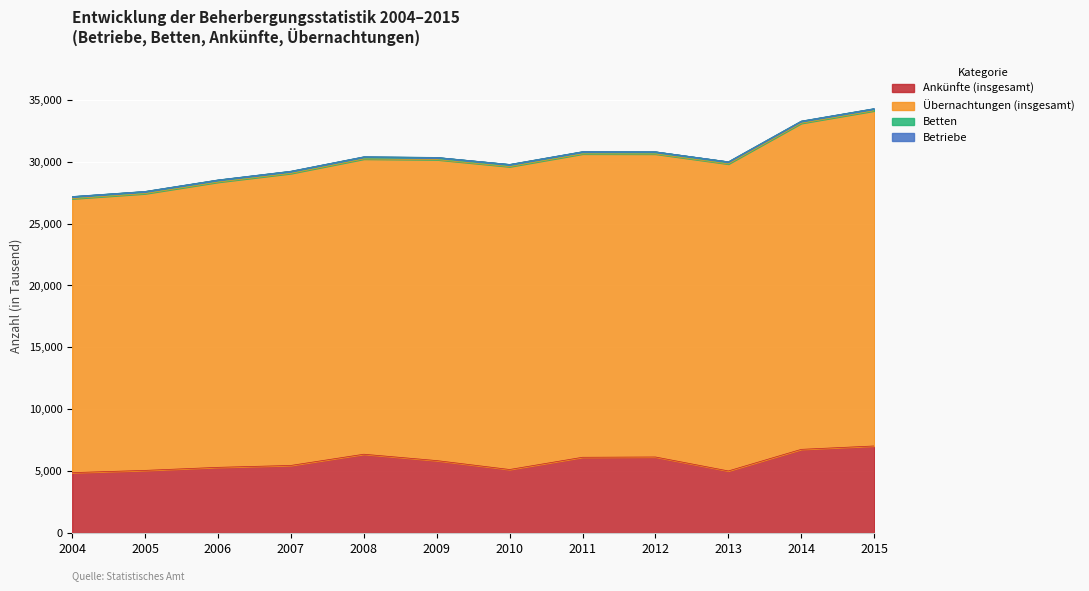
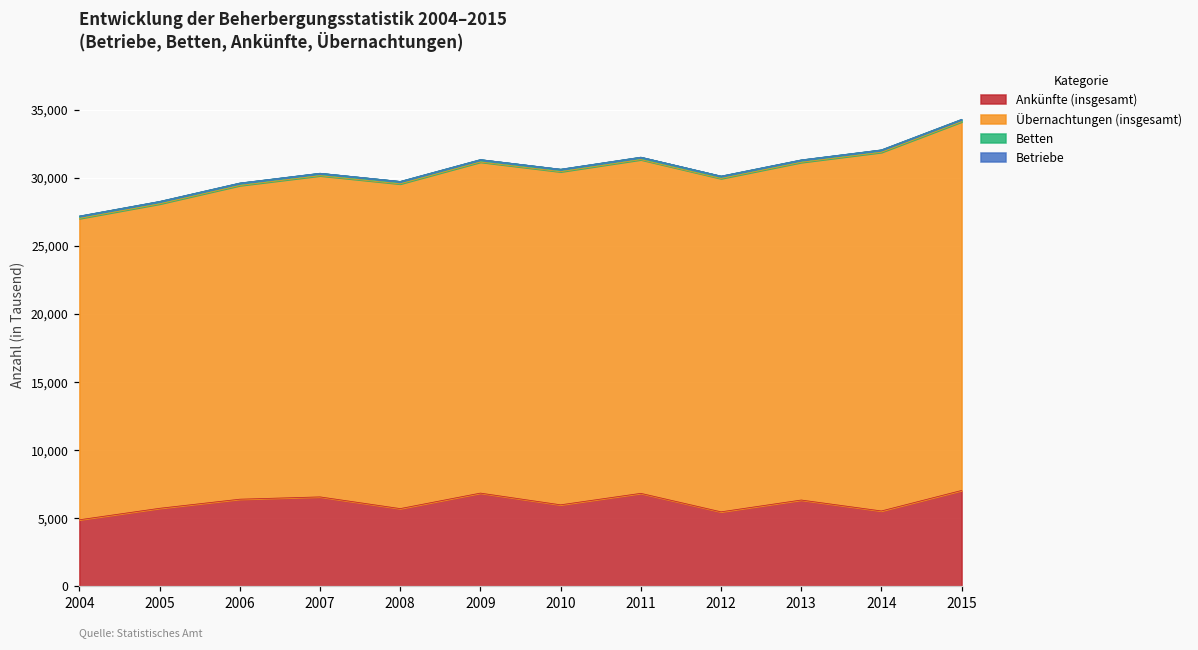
  {
    "Ankünfte (insgesamt)": {
      "2004": "4,900",
-     "2005": "5,100",
-     "2006": "5,300",
-     "2007": "5,500",
-     "2008": "6,400",
-     "2009": "5,800",
-     "2010": "5,100",
-     "2011": "6,100",
-     "2012": "6,100",
-     "2013": "5,000",
-     "2014": "6,800",
+     "2005": "5,700",
+     "2006": "6,400",
+     "2007": "6,600",
+     "2008": "5,700",
+     "2009": "6,800",
+     "2010": "6,000",
+     "2011": "6,800",
+     "2012": "5,500",
+     "2013": "6,300",
+     "2014": "5,500",
      "2015": "7,000"
    }
  }
